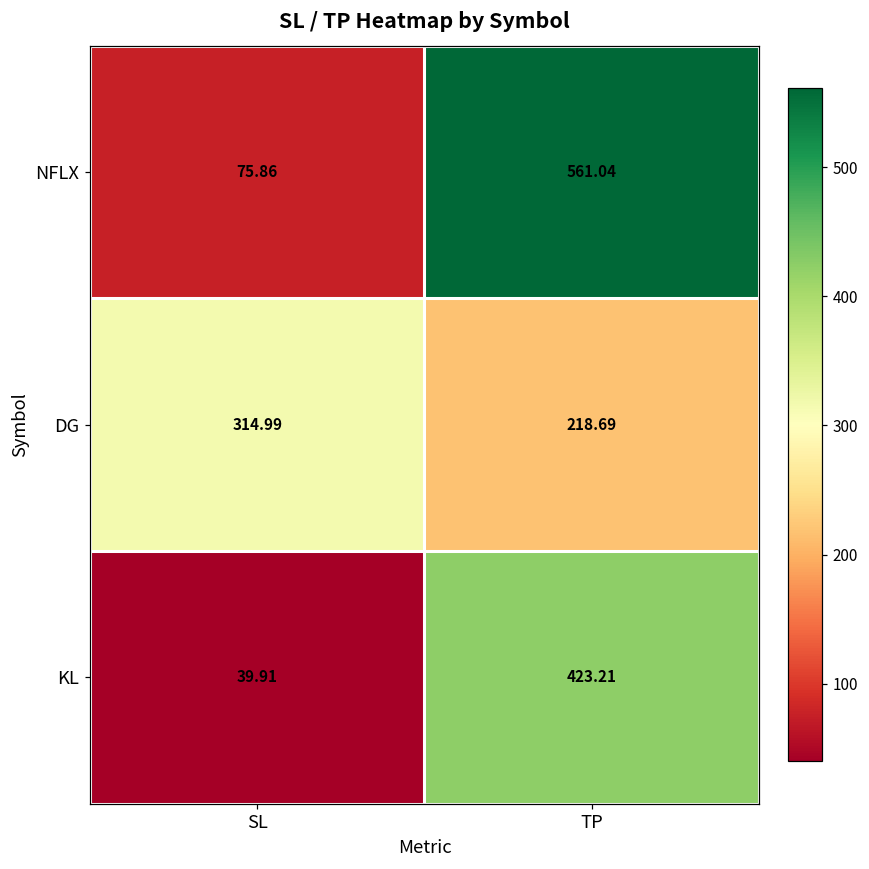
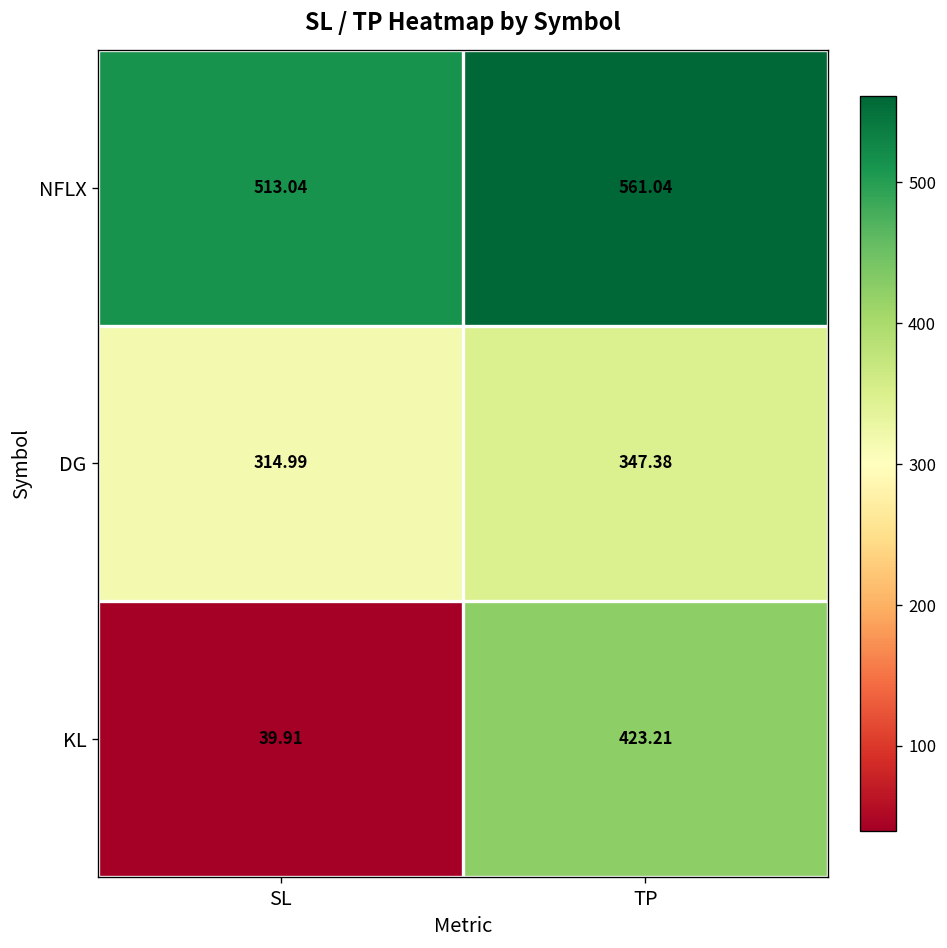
  {
    "NFLX": {
-     "SL": 75.86,
+     "SL": 513.04,
      "TP": 561.04
    },
    "DG": {
      "SL": 314.99,
-     "TP": 218.69
+     "TP": 347.38
    },
    "KL": {
      "SL": 39.91,
      "TP": 423.21
    }
  }
